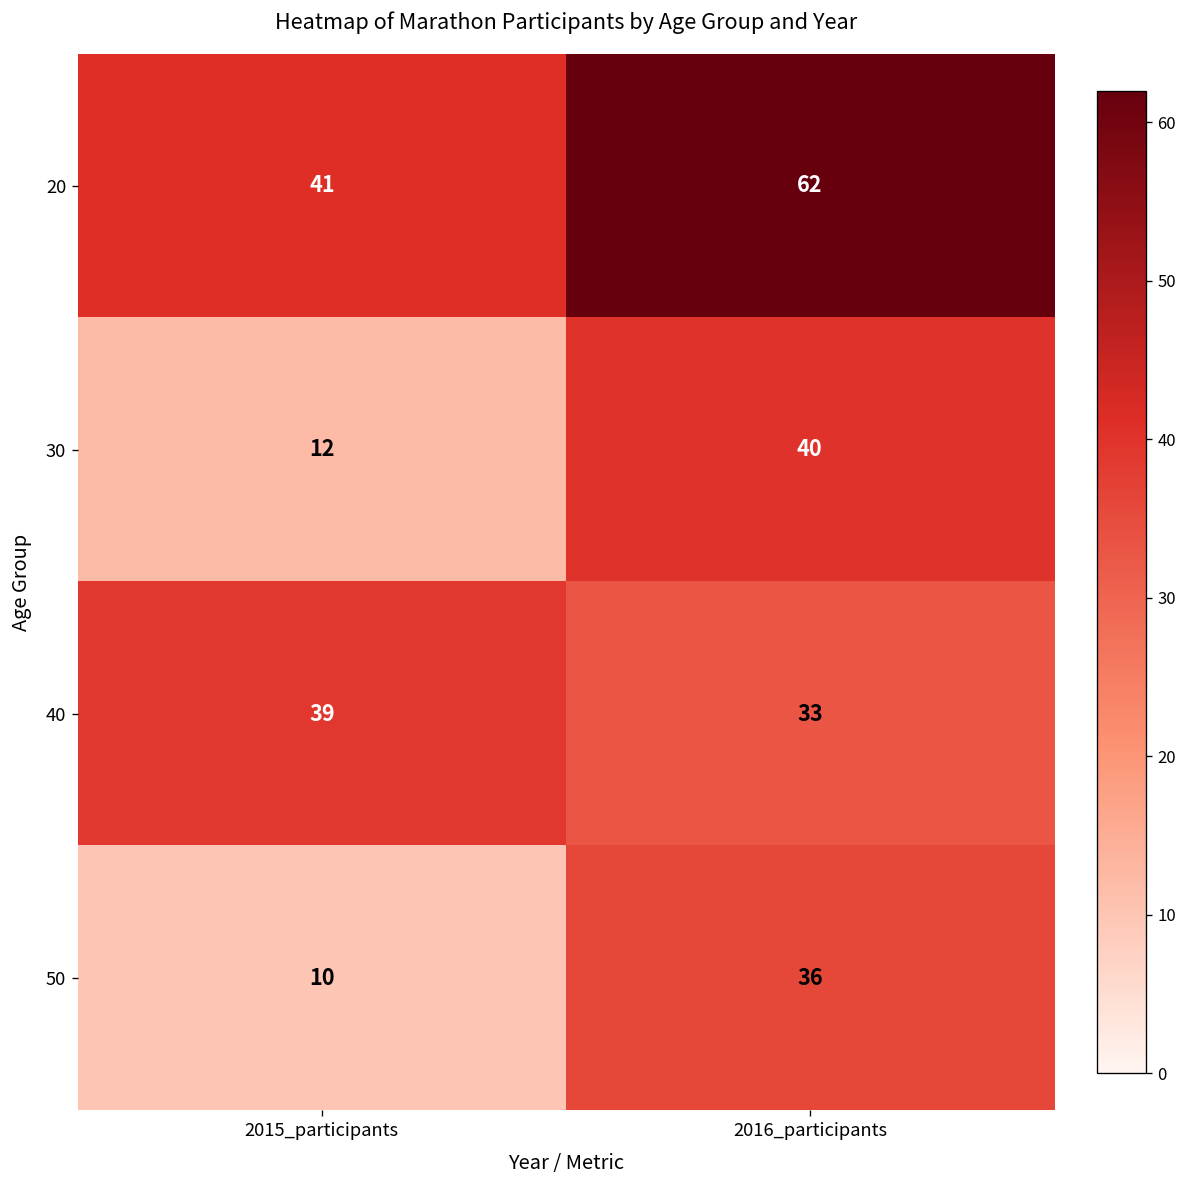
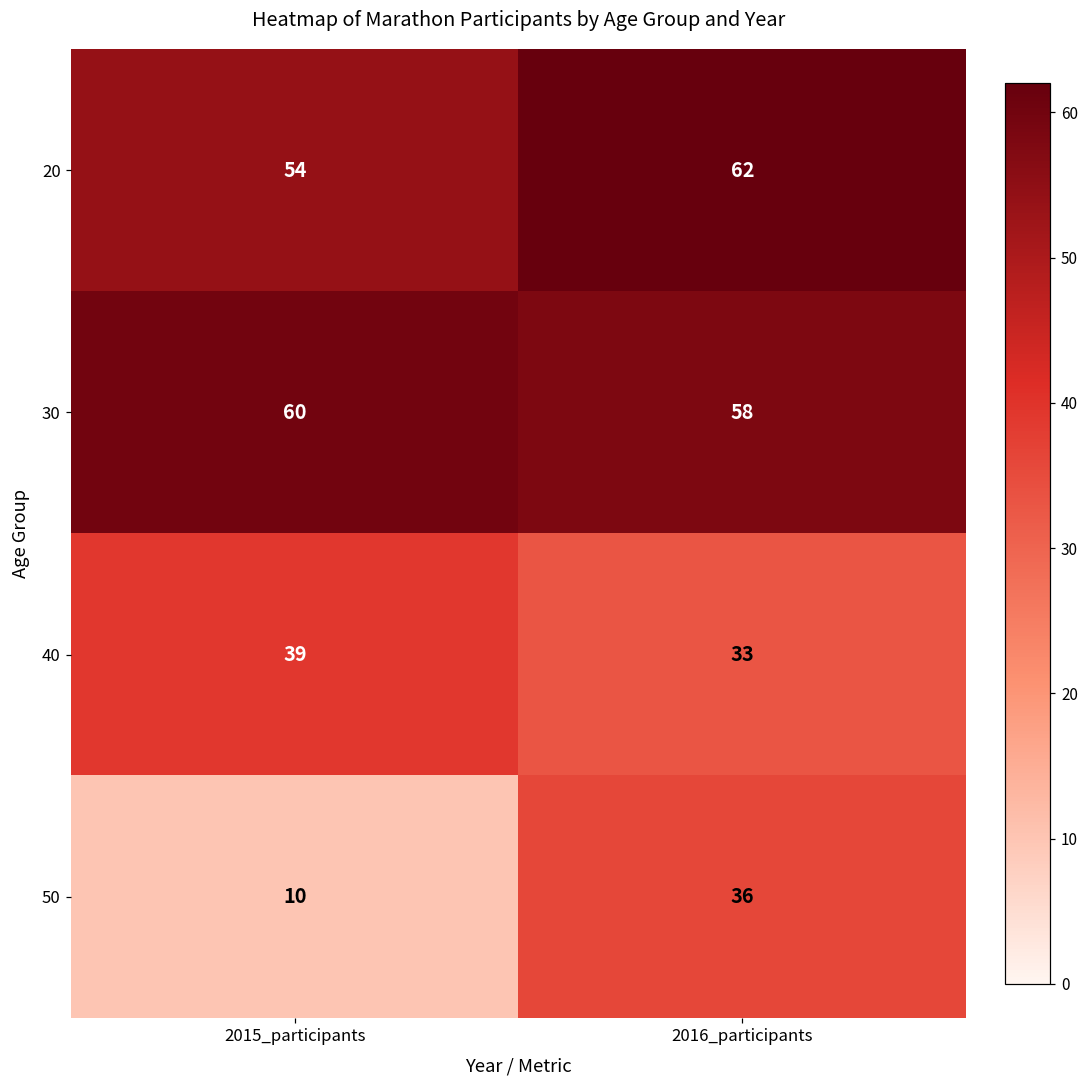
  {
    "20": {
-     "2015_participants": 41,
+     "2015_participants": 54,
      "2016_participants": 62
    },
    "30": {
-     "2015_participants": 12,
-     "2016_participants": 40
+     "2015_participants": 60,
+     "2016_participants": 58
    },
    "40": {
      "2015_participants": 39,
      "2016_participants": 33
    },
    "50": {
      "2015_participants": 10,
      "2016_participants": 36
    }
  }
